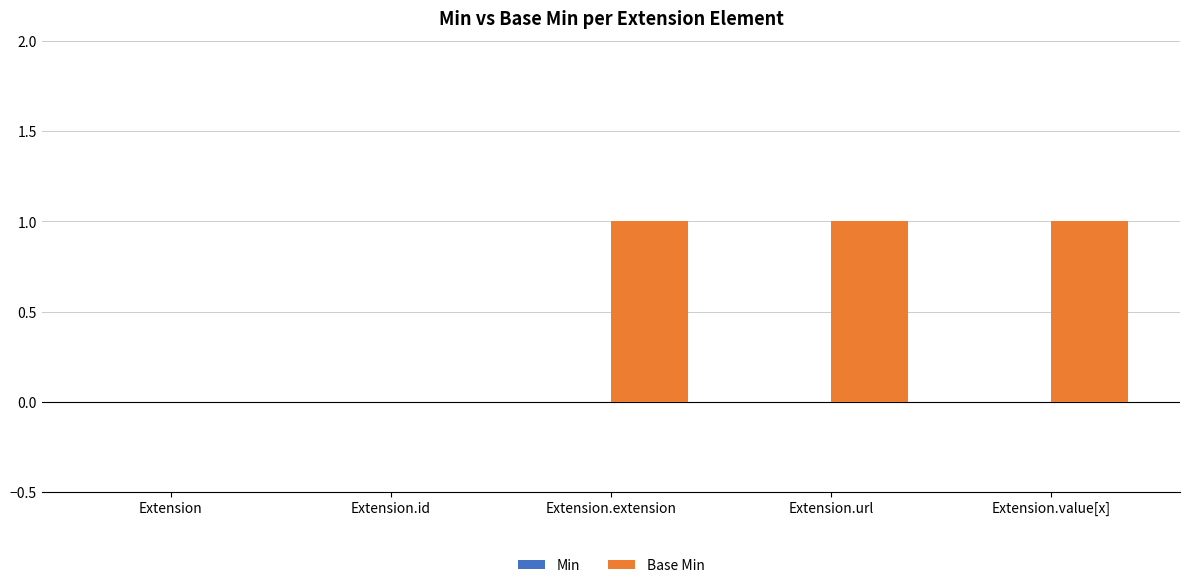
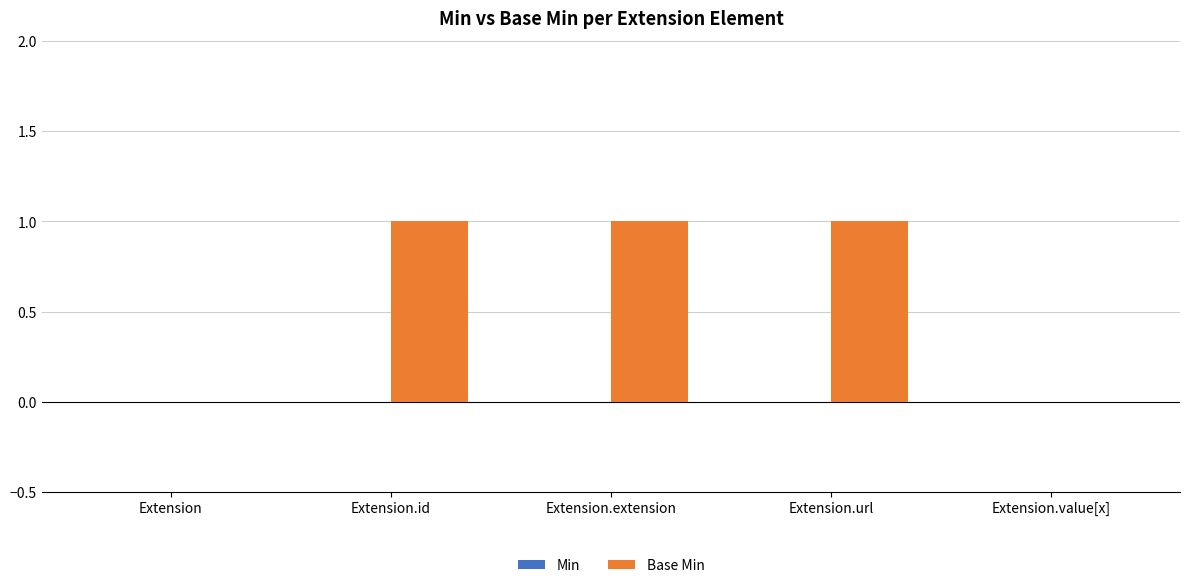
  {
    "Min": {
      "Extension": 0,
      "Extension.id": 0,
      "Extension.extension": 0,
      "Extension.url": 0,
      "Extension.value[x]": 0
    },
    "Base Min": {
      "Extension": 0,
-     "Extension.id": 0,
+     "Extension.id": 1,
      "Extension.extension": 1,
      "Extension.url": 1,
-     "Extension.value[x]": 1
+     "Extension.value[x]": 0
    }
  }
